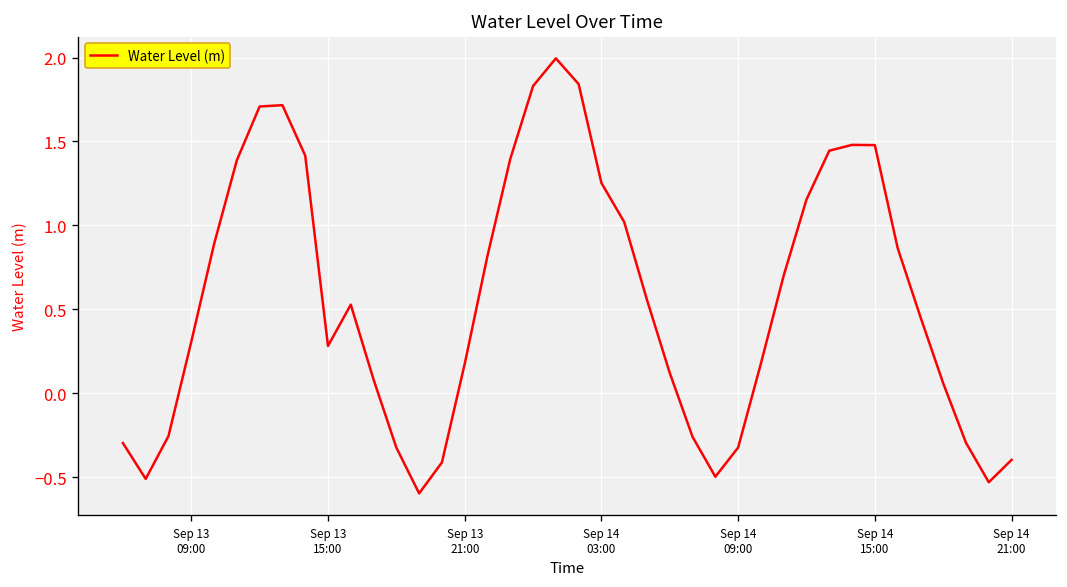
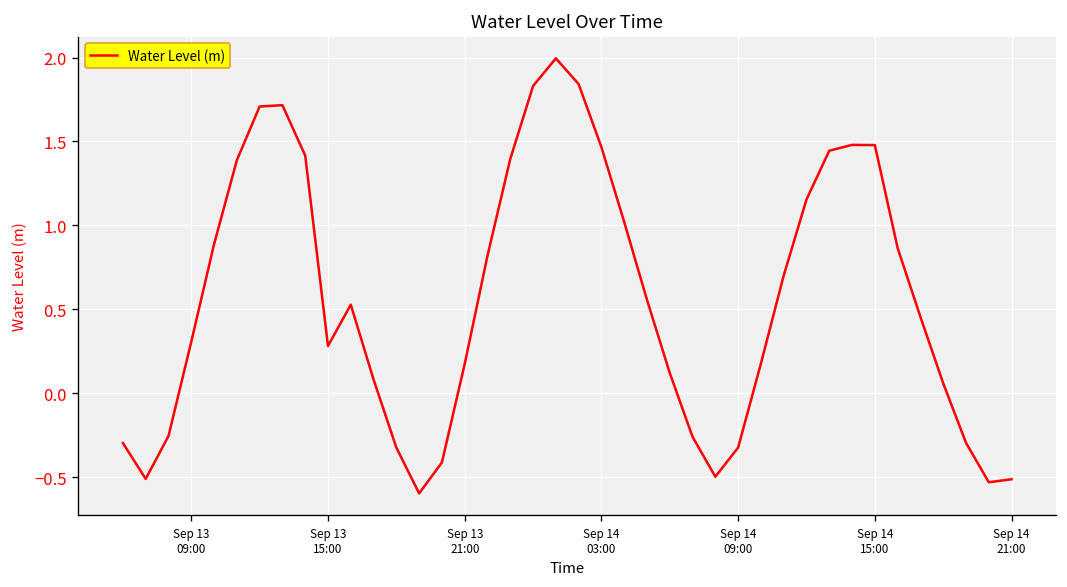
  {
    "Sep 13 09:00": 0.31,
    "Sep 13 15:00": 0.28,
    "Sep 13 21:00": 0.17,
-   "Sep 14 03:00": 1.25,
+   "Sep 14 03:00": 1.47,
    "Sep 14 09:00": -0.32,
    "Sep 14 15:00": 1.48,
-   "Sep 14 21:00": -0.40
+   "Sep 14 21:00": -0.51
  }
